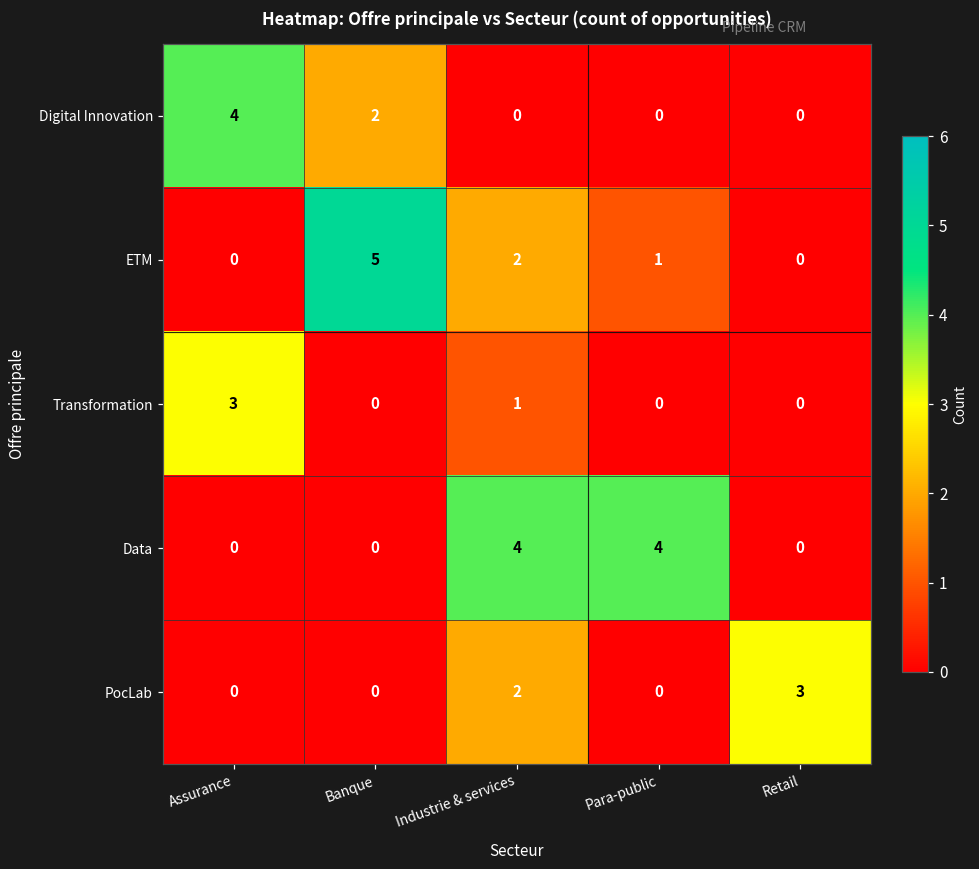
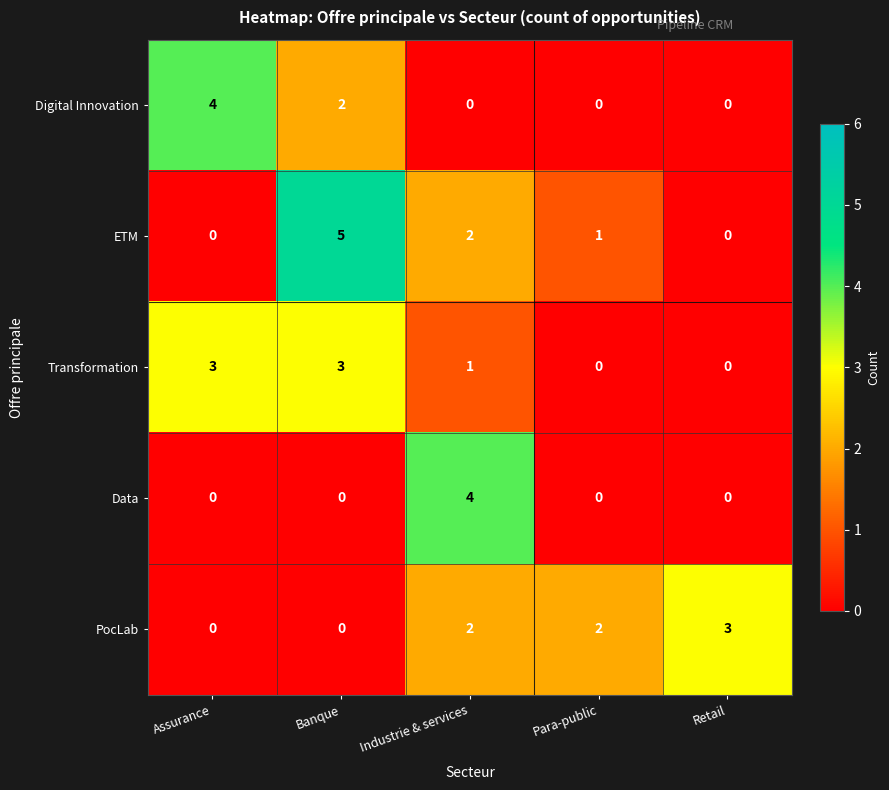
  {
    "Digital Innovation": {
      "Assurance": 4,
      "Banque": 2,
      "Industrie & services": 0,
      "Para-public": 0,
      "Retail": 0
    },
    "ETM": {
      "Assurance": 0,
      "Banque": 5,
      "Industrie & services": 2,
      "Para-public": 1,
      "Retail": 0
    },
    "Transformation": {
      "Assurance": 3,
-     "Banque": 0,
+     "Banque": 3,
      "Industrie & services": 1,
      "Para-public": 0,
      "Retail": 0
    },
    "Data": {
      "Assurance": 0,
      "Banque": 0,
      "Industrie & services": 4,
-     "Para-public": 4,
+     "Para-public": 0,
      "Retail": 0
    },
    "PocLab": {
      "Assurance": 0,
      "Banque": 0,
      "Industrie & services": 2,
-     "Para-public": 0,
+     "Para-public": 2,
      "Retail": 3
    }
  }
